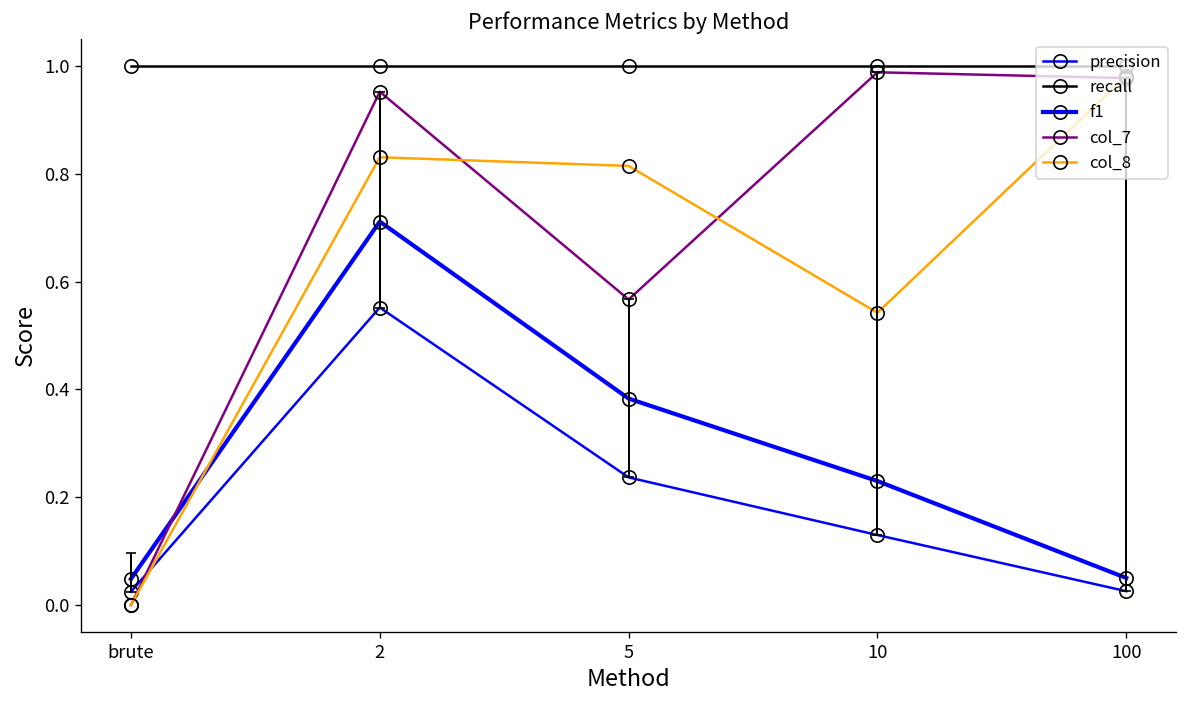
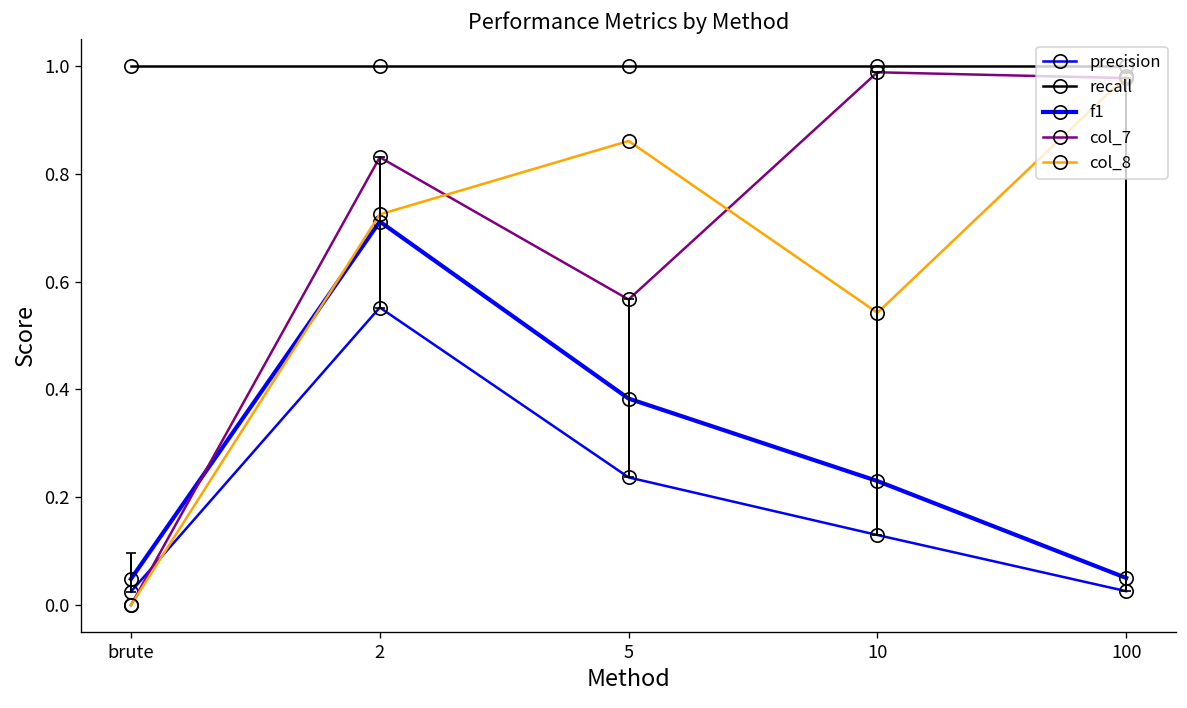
  {
    "recall": {
      "brute": 1.00,
      "2": 1.00,
      "5": 1.00,
      "10": 1.00
    },
    "col_7": {
-     "2": 0.95
+     "2": 0.83
    },
    "col_8": {
-     "2": 0.83,
-     "5": 0.81,
+     "2": 0.72,
+     "5": 0.86,
      "10": 0.54
    }
  }
